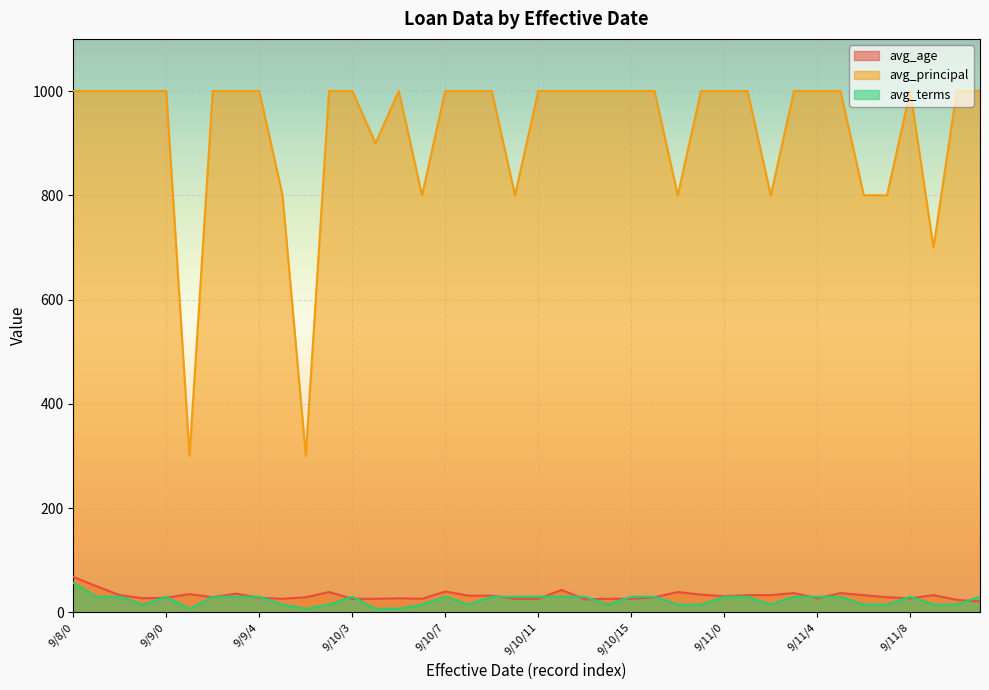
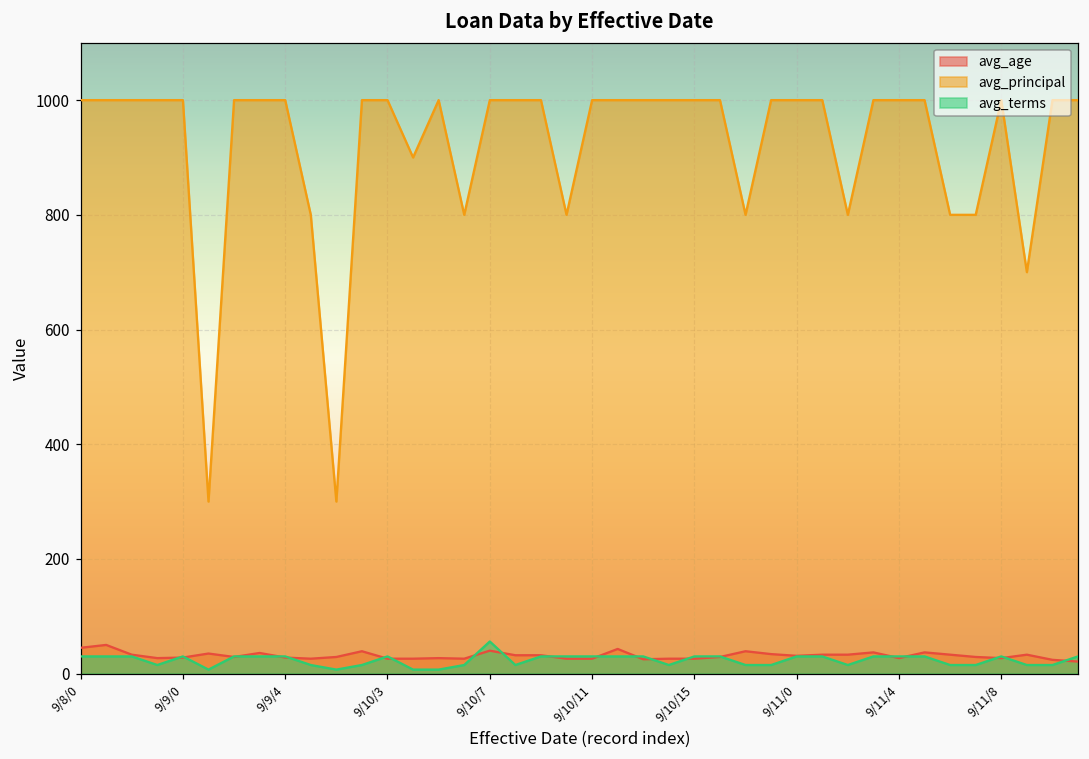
  {
    "avg_age": {
-     "9/8/0": 70,
+     "9/8/0": 50,
      "9/10/7": 40
    },
    "avg_principal": {
      "9/8/0": 1000,
      "9/9/0": 1000,
      "9/9/4": 1000,
      "9/10/3": 1000,
      "9/10/7": 1000,
      "9/10/11": 1000,
      "9/10/15": 1000,
      "9/11/0": 1000,
      "9/11/4": 1000
    },
    "avg_terms": {
-     "9/8/0": 60,
-     "9/10/7": 30
+     "9/8/0": 30,
+     "9/10/7": 60
    }
  }
